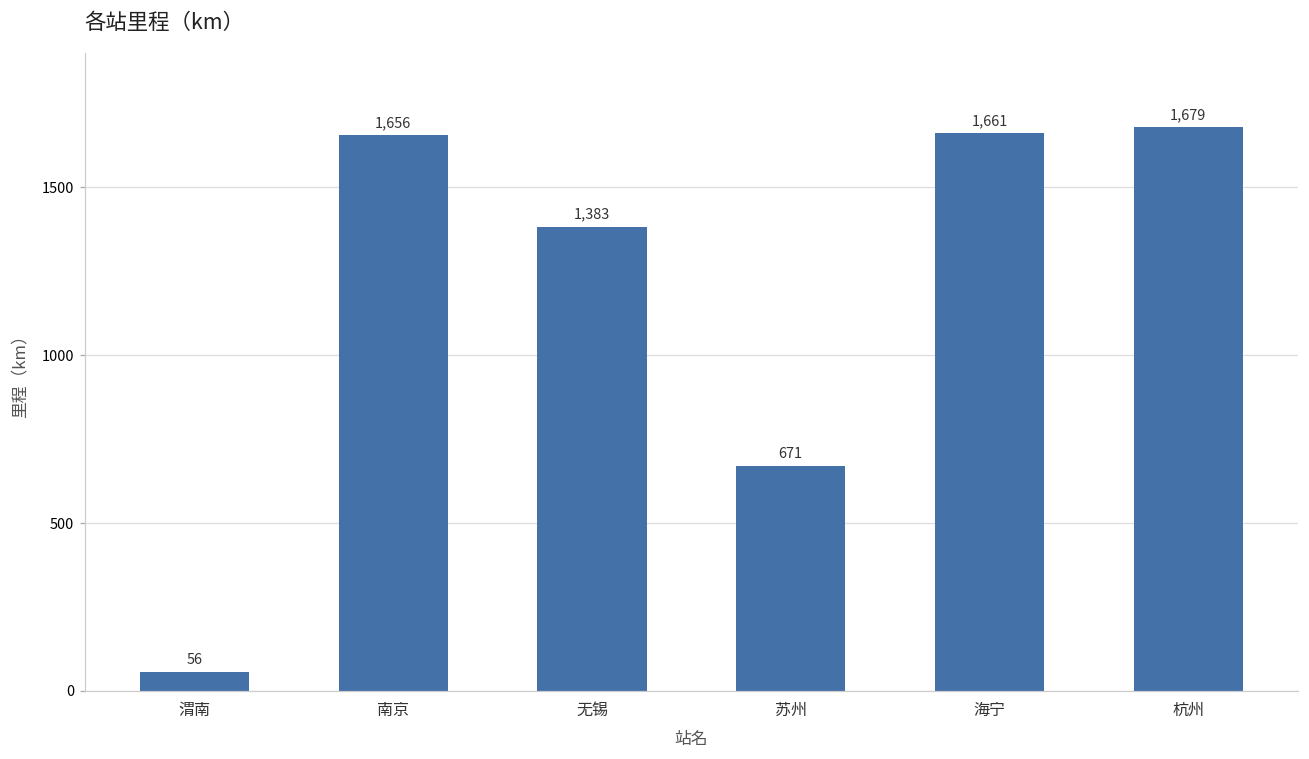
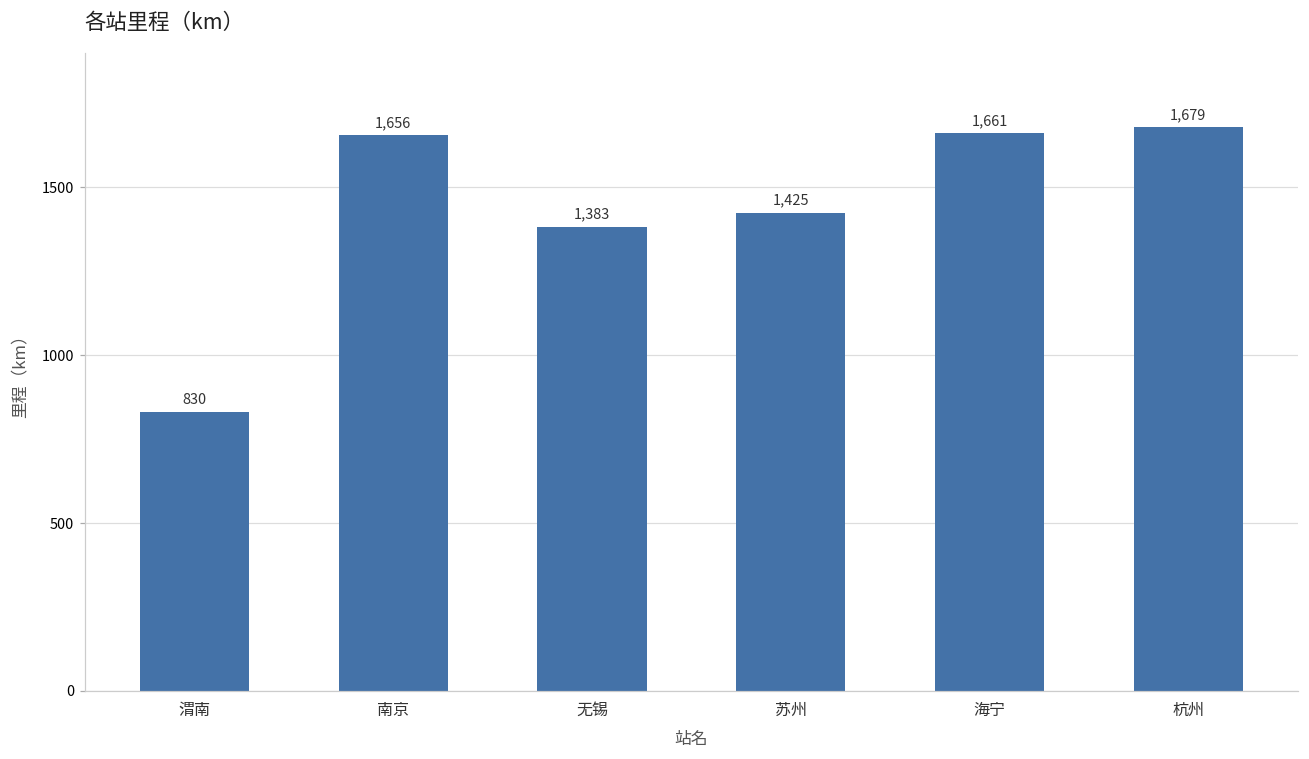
  {
-   "渭南": "56",
+   "渭南": "830",
    "南京": "1,656",
    "无锡": "1,383",
-   "苏州": "671",
+   "苏州": "1,425",
    "海宁": "1,661",
    "杭州": "1,679"
  }
